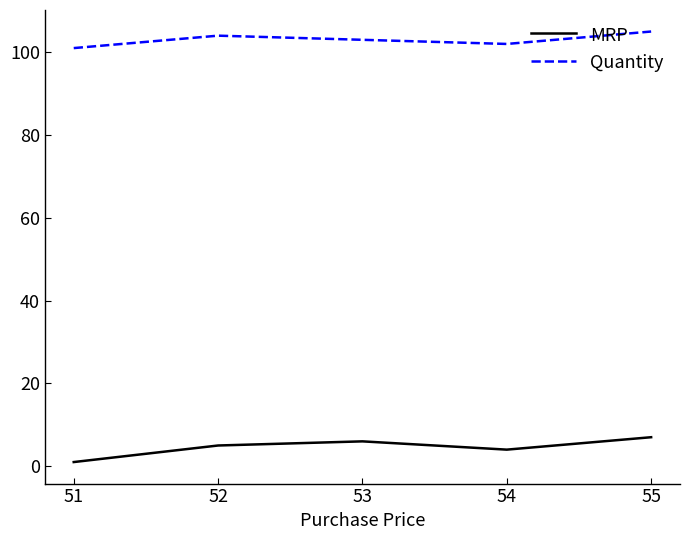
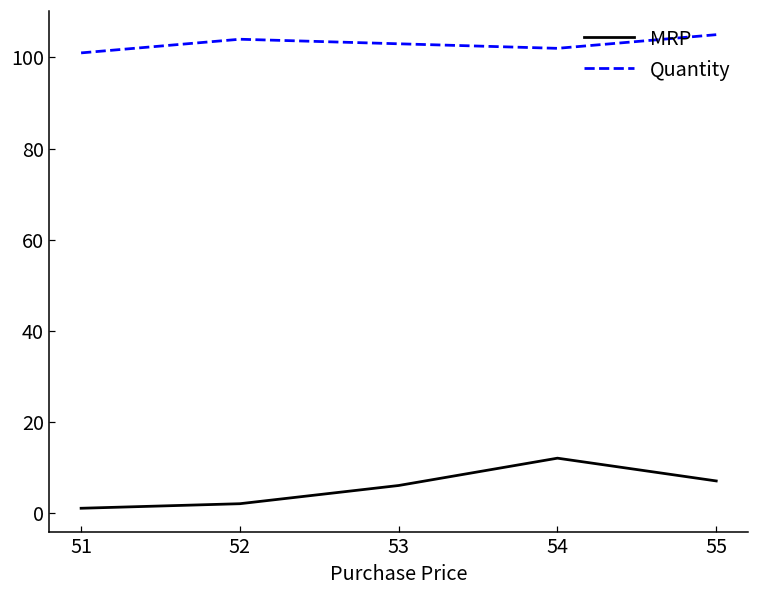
  {
    "MRP": {
      "51": 1,
-     "52": 5,
+     "52": 2,
      "53": 6,
-     "54": 4,
+     "54": 12,
      "55": 7
    },
    "Quantity": {
      "51": 101,
      "52": 104,
      "53": 103,
      "54": 102,
      "55": 105
    }
  }
